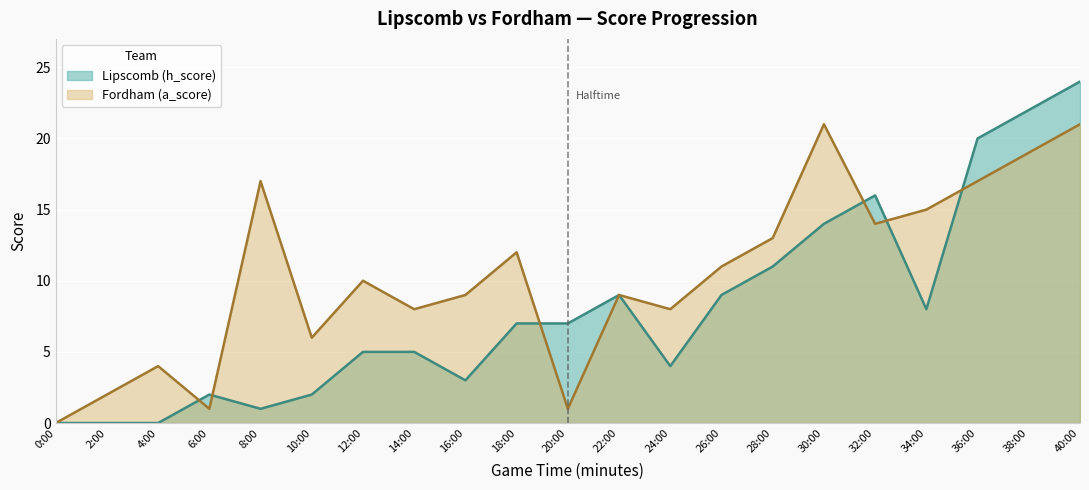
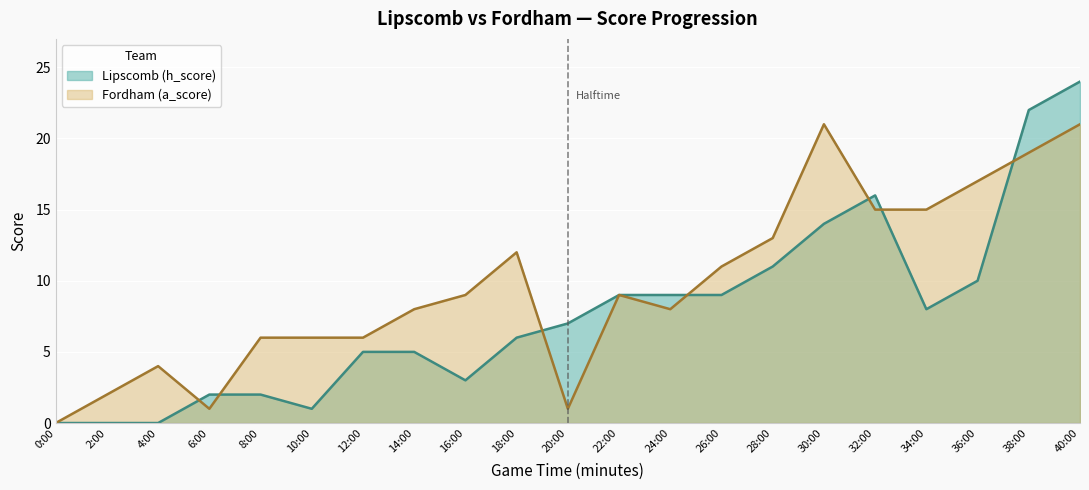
  {
    "Lipscomb (h_score)": {
      "2:00": 0,
      "4:00": 0,
      "6:00": 2,
-     "8:00": 1,
-     "10:00": 2,
+     "8:00": 2,
+     "10:00": 1,
      "12:00": 5,
      "14:00": 5,
      "16:00": 3,
-     "18:00": 7,
+     "18:00": 6,
      "20:00": 7,
-     "24:00": 4,
+     "24:00": 9,
      "26:00": 9,
      "28:00": 11,
      "30:00": 14,
      "32:00": 16,
      "34:00": 8,
-     "36:00": 20,
+     "36:00": 10,
      "38:00": 22,
      "40:00": 24
    },
    "Fordham (a_score)": {
      "2:00": 2,
      "4:00": 4,
      "6:00": 1,
-     "8:00": 17,
+     "8:00": 6,
      "10:00": 6,
-     "12:00": 10,
+     "12:00": 6,
      "14:00": 8,
      "16:00": 9,
      "18:00": 12,
      "20:00": 1,
      "24:00": 8,
      "26:00": 11,
      "28:00": 13,
      "30:00": 21,
-     "32:00": 14,
+     "32:00": 15,
      "34:00": 15,
      "36:00": 17,
      "38:00": 19,
      "40:00": 21
    }
  }
